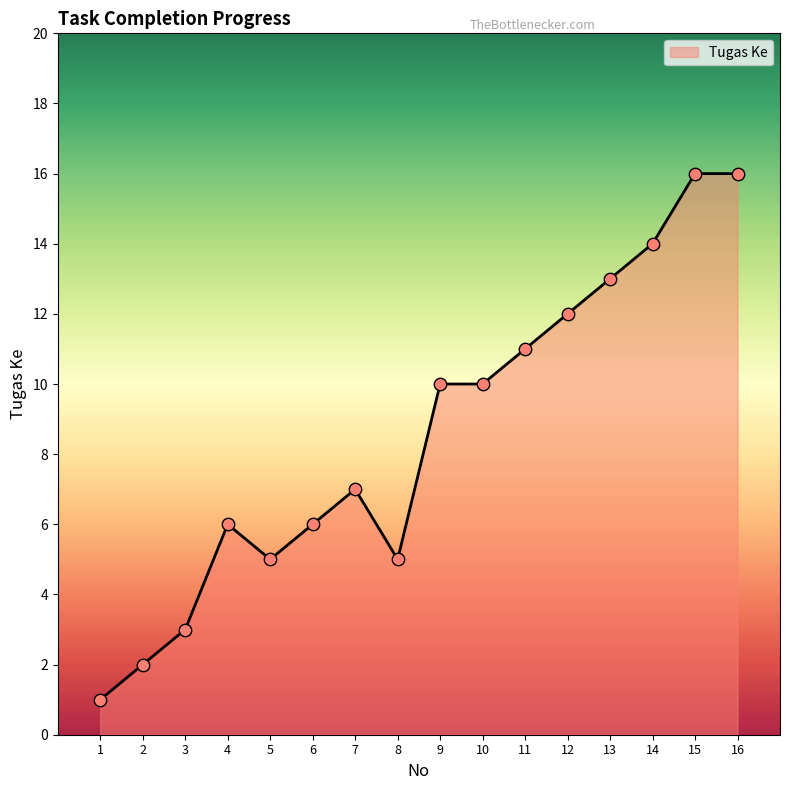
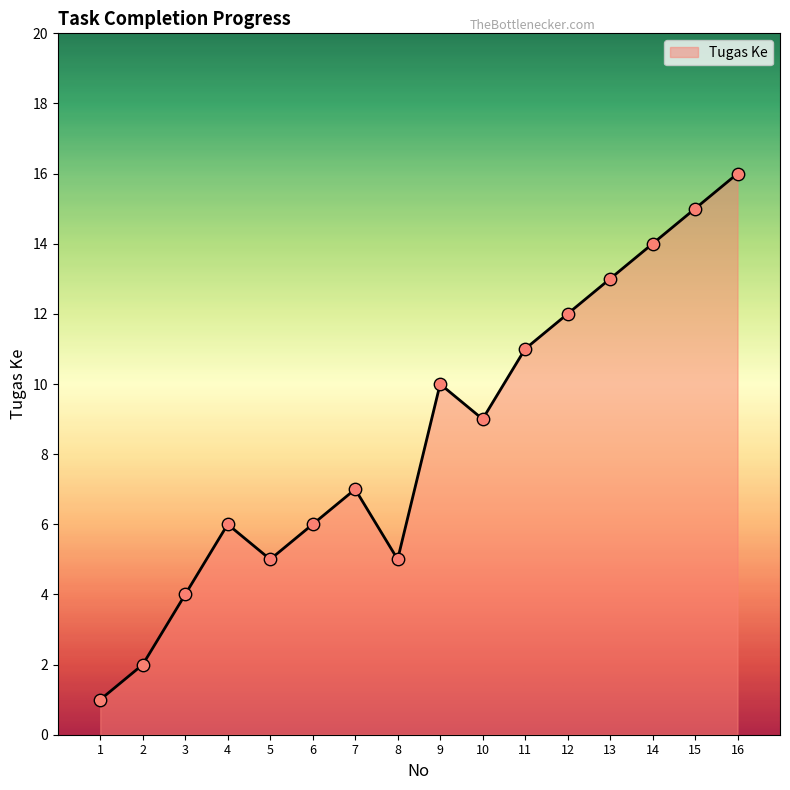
  {
    "1": 1,
    "2": 2,
-   "3": 3,
+   "3": 4,
    "4": 6,
    "5": 5,
    "6": 6,
    "7": 7,
    "8": 5,
    "9": 10,
-   "10": 10,
+   "10": 9,
    "11": 11,
    "12": 12,
    "13": 13,
    "14": 14,
-   "15": 16,
+   "15": 15,
    "16": 16
  }
